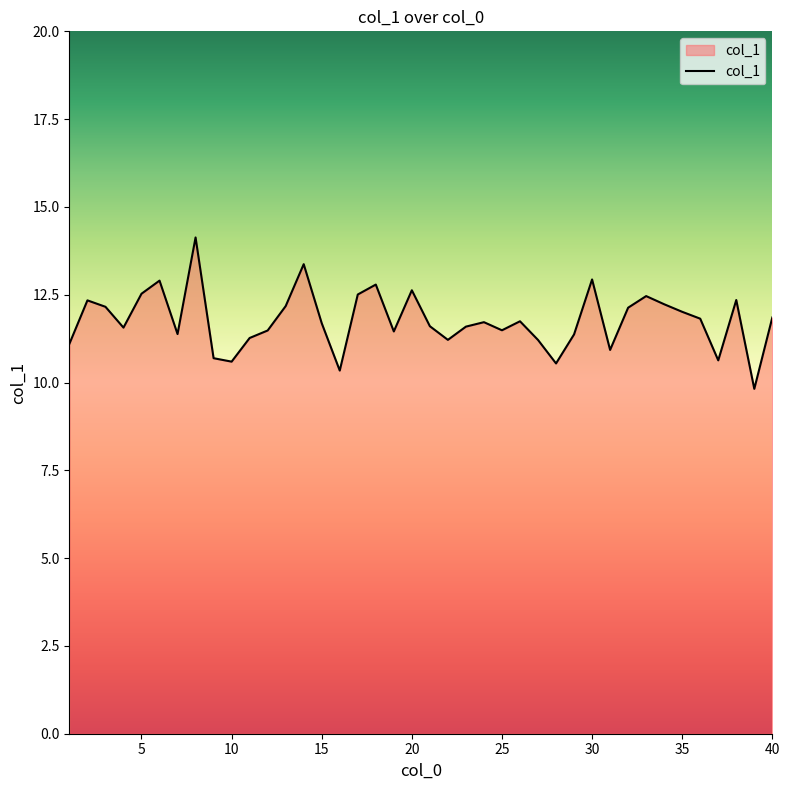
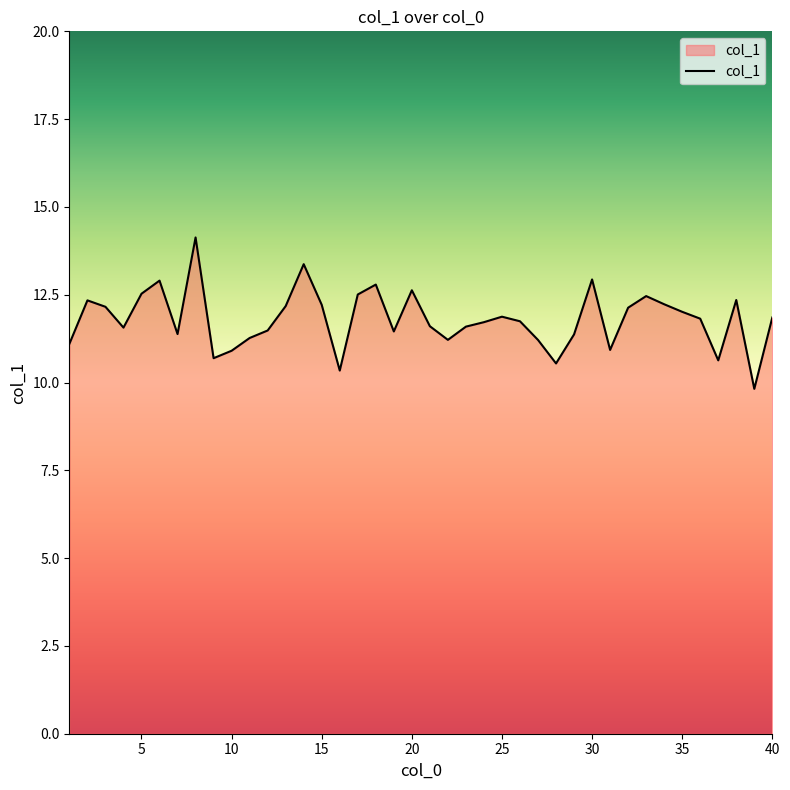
  {
    "5": 12.5,
-   "10": 10.6,
-   "15": 11.7,
+   "10": 10.9,
+   "15": 12.2,
    "20": 12.6,
-   "25": 11.5,
+   "25": 11.9,
    "30": 12.9,
    "35": 12.0,
    "40": 11.9
  }
